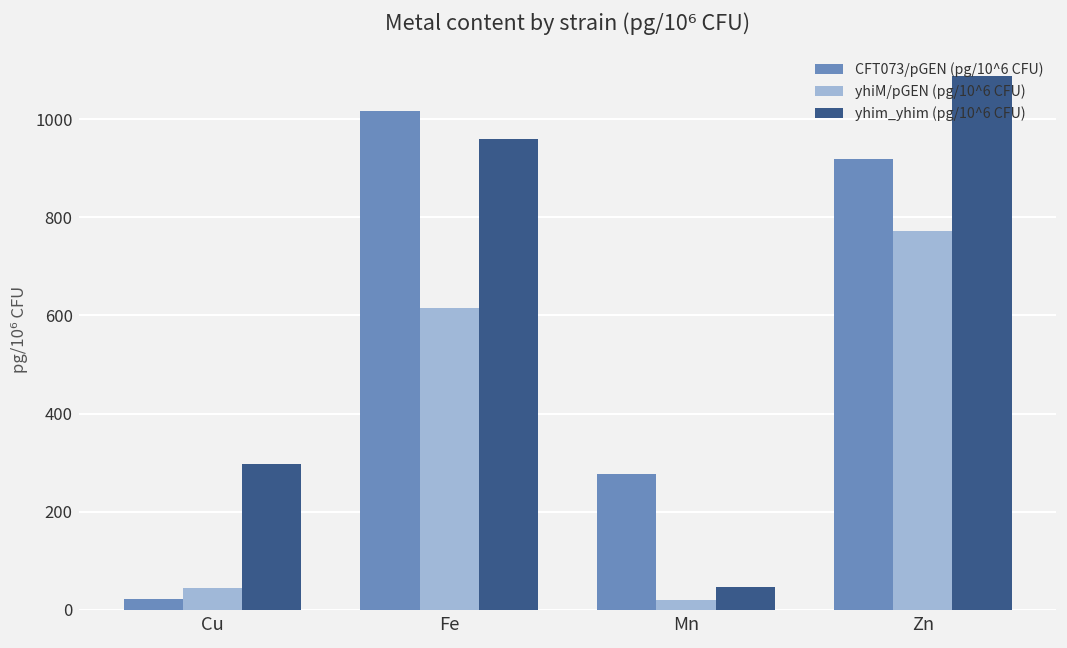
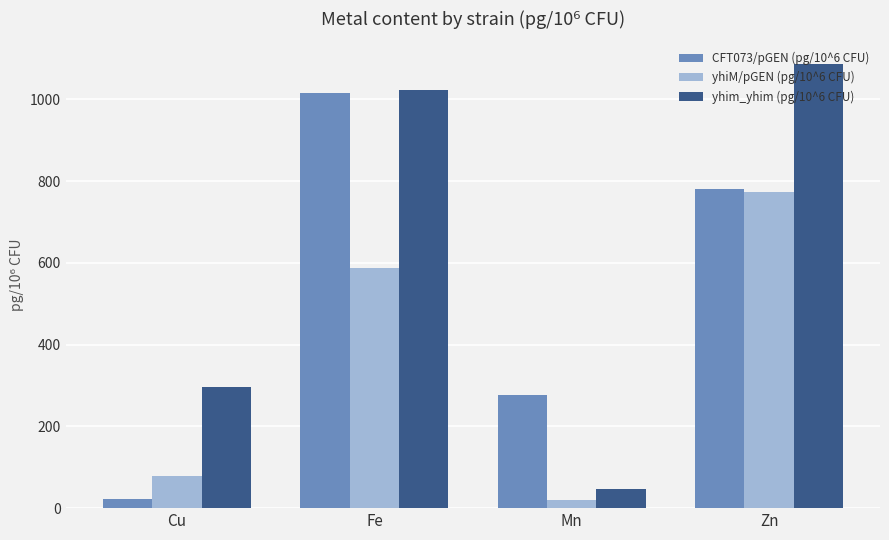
  {
    "CFT073/pGEN (pg/10^6 CFU)": {
      "Cu": 20,
      "Fe": 1020,
      "Mn": 280,
-     "Zn": 920
+     "Zn": 780
    },
    "yhiM/pGEN (pg/10^6 CFU)": {
-     "Cu": 40,
-     "Fe": 610,
+     "Cu": 80,
+     "Fe": 590,
      "Mn": 20,
      "Zn": 770
    },
    "yhim_yhim (pg/10^6 CFU)": {
      "Cu": 300,
-     "Fe": 960,
+     "Fe": 1020,
      "Mn": 50,
      "Zn": 1090
    }
  }
